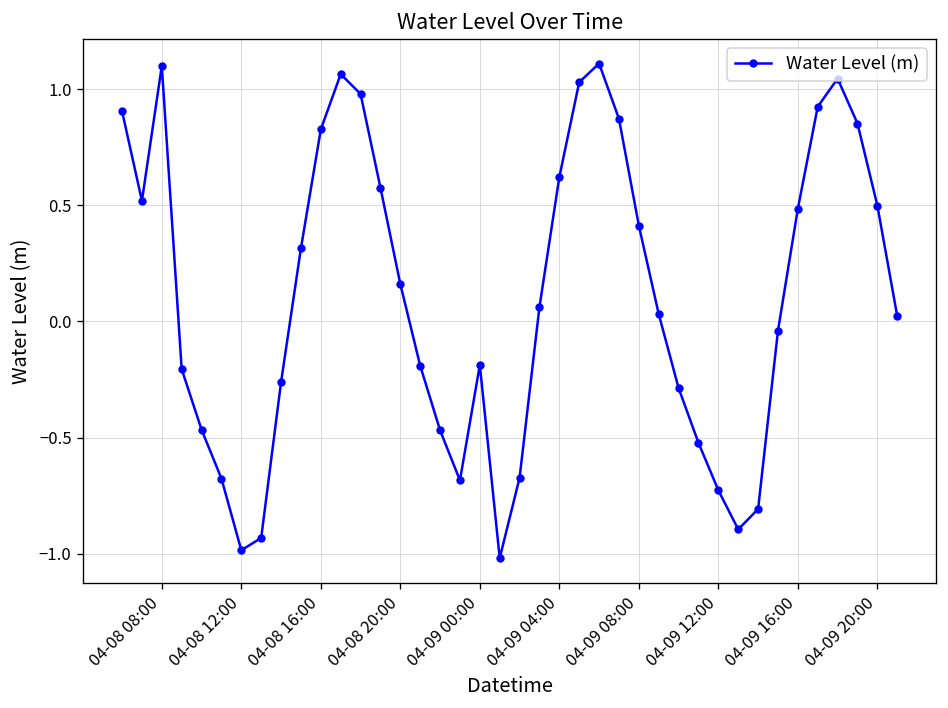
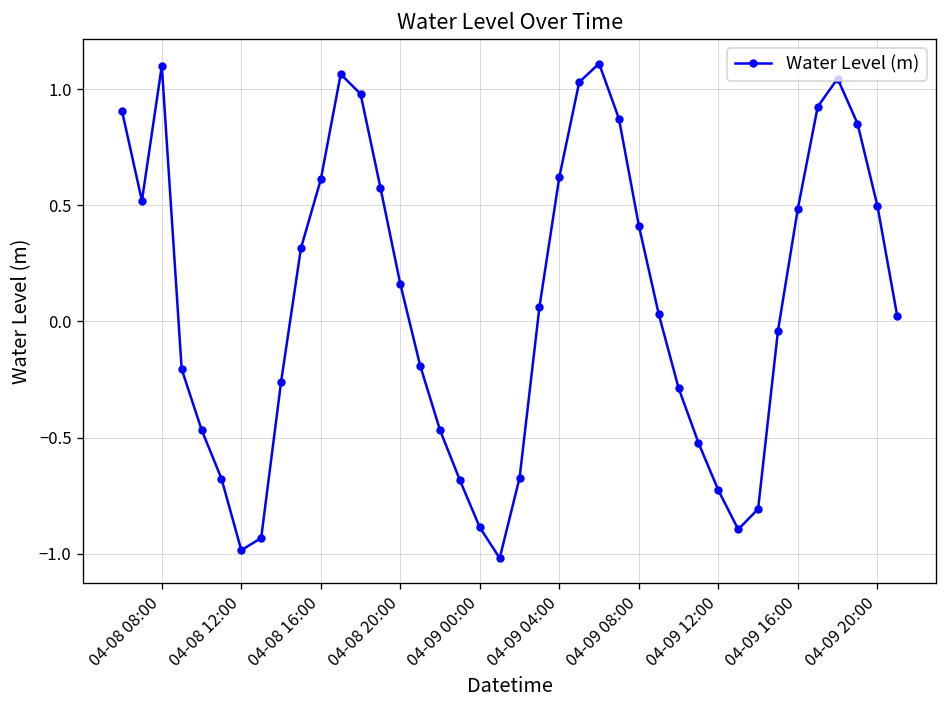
  {
    "04-08 08:00": 1.10,
    "04-08 12:00": -0.99,
-   "04-08 16:00": 0.83,
+   "04-08 16:00": 0.61,
    "04-08 20:00": 0.16,
-   "04-09 00:00": -0.19,
+   "04-09 00:00": -0.89,
    "04-09 04:00": 0.62,
    "04-09 08:00": 0.41,
    "04-09 12:00": -0.73,
    "04-09 16:00": 0.49,
    "04-09 20:00": 0.50
  }
